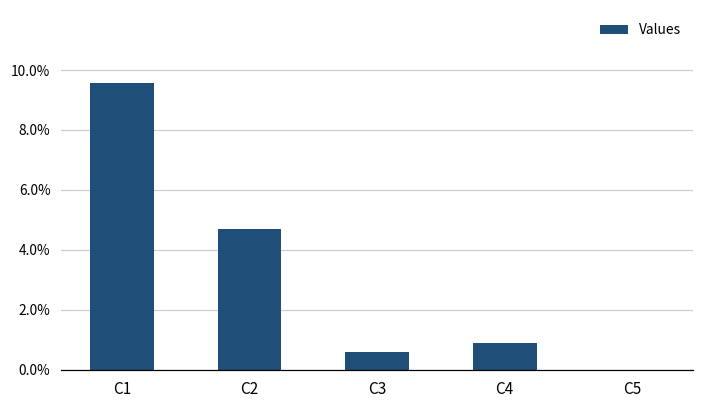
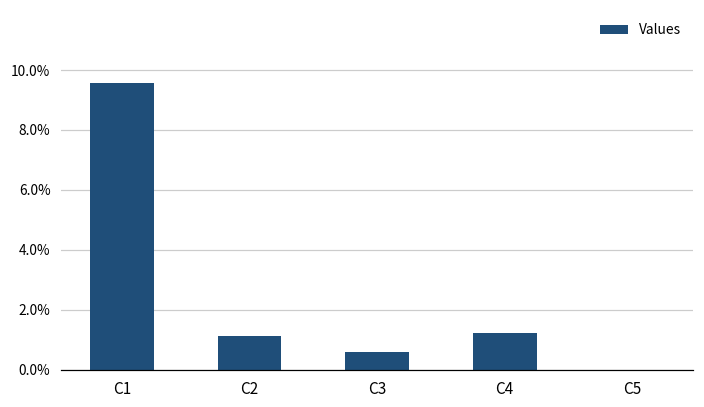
  {
    "C1": "9.6%",
-   "C2": "4.7%",
+   "C2": "1.1%",
    "C3": "0.6%",
-   "C4": "0.9%",
+   "C4": "1.2%",
    "C5": "0.0%"
  }
